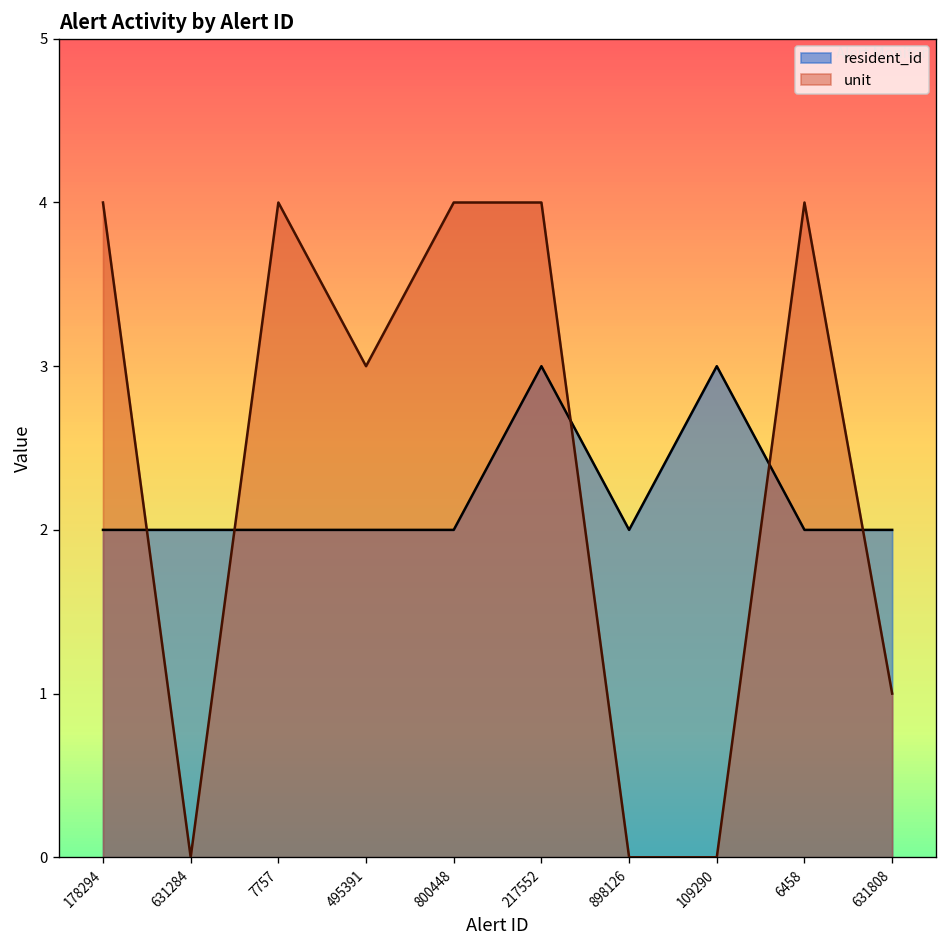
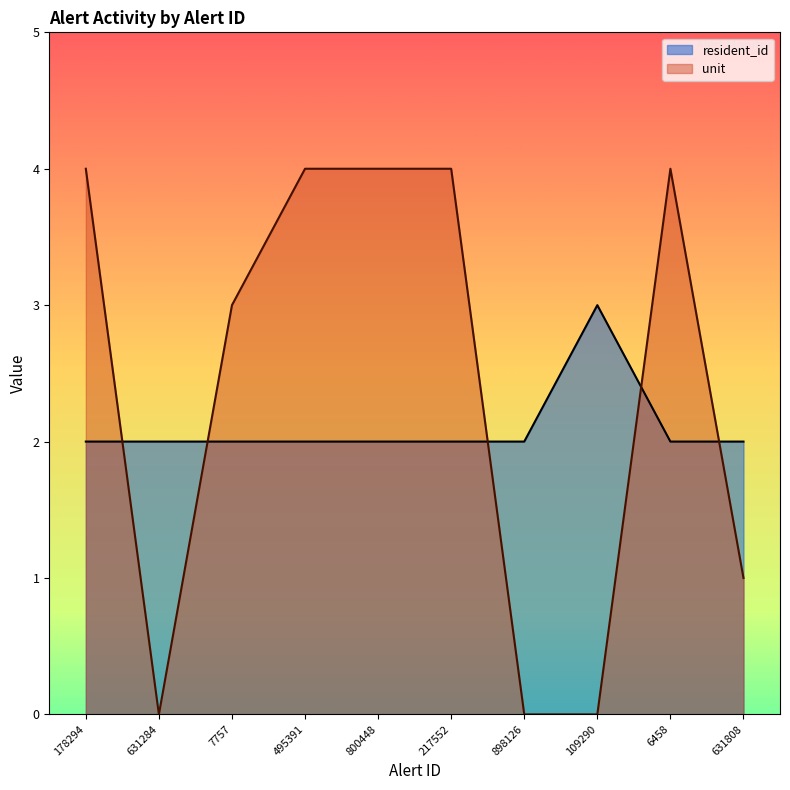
  {
    "resident_id": {
      "178294": 2,
      "631284": 2,
      "7757": 2,
      "495391": 2,
      "800448": 2,
-     "217552": 3,
+     "217552": 2,
      "898126": 2,
      "109290": 3,
      "6458": 2,
      "631808": 2
    },
    "unit": {
      "178294": 4,
      "631284": 0,
-     "7757": 4,
-     "495391": 3,
+     "7757": 3,
+     "495391": 4,
      "800448": 4,
      "217552": 4,
      "898126": 0,
      "109290": 0,
      "6458": 4,
      "631808": 1
    }
  }
